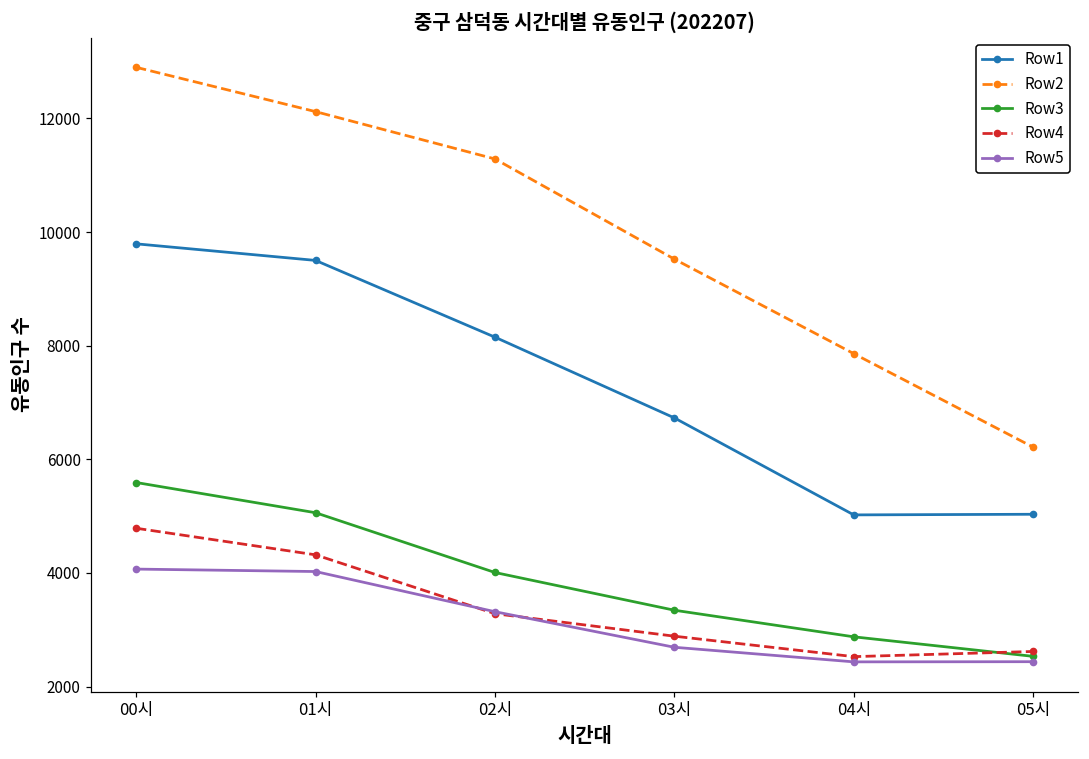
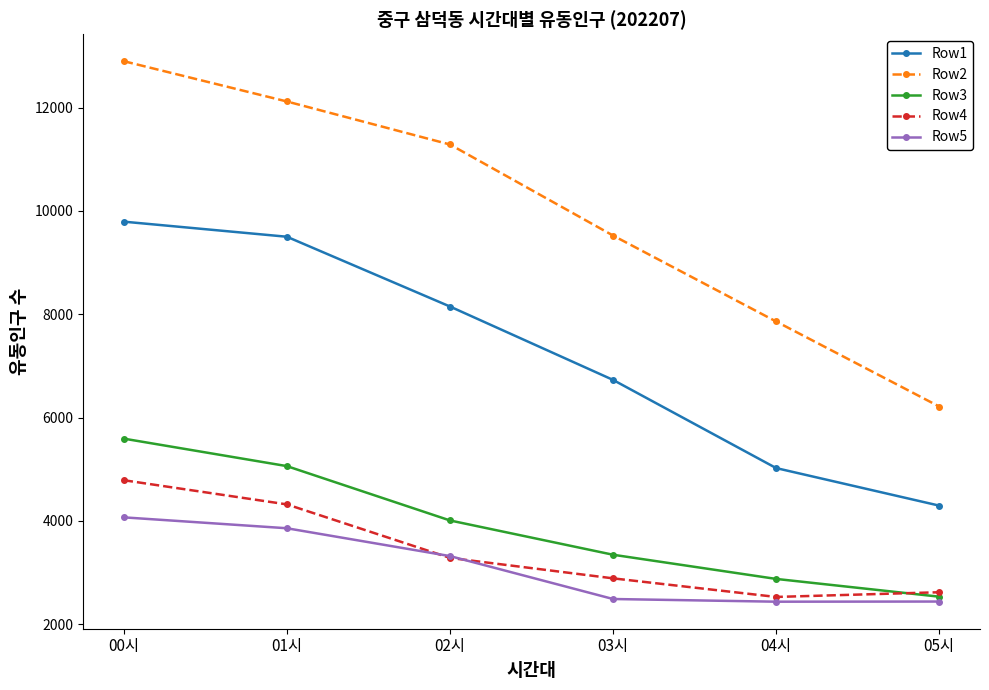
  {
    "Row1": {
      "00시": 9800,
      "01시": 9500,
      "02시": 8100,
      "03시": 6700,
      "04시": 5000,
-     "05시": 5000
+     "05시": 4300
    },
    "Row2": {
      "00시": 12900,
      "01시": 12100,
      "02시": 11300,
      "03시": 9500,
      "04시": 7900,
      "05시": 6200
    },
    "Row3": {
      "00시": 5600,
      "01시": 5100,
      "02시": 4000,
      "03시": 3300,
      "04시": 2900,
      "05시": 2500
    },
    "Row4": {
      "00시": 4800,
      "01시": 4300,
      "03시": 2900,
      "04시": 2500,
      "05시": 2600
    },
    "Row5": {
      "00시": 4100,
-     "01시": 4000,
-     "03시": 2700,
+     "01시": 3900,
+     "03시": 2500,
      "04시": 2400,
      "05시": 2400
    }
  }
